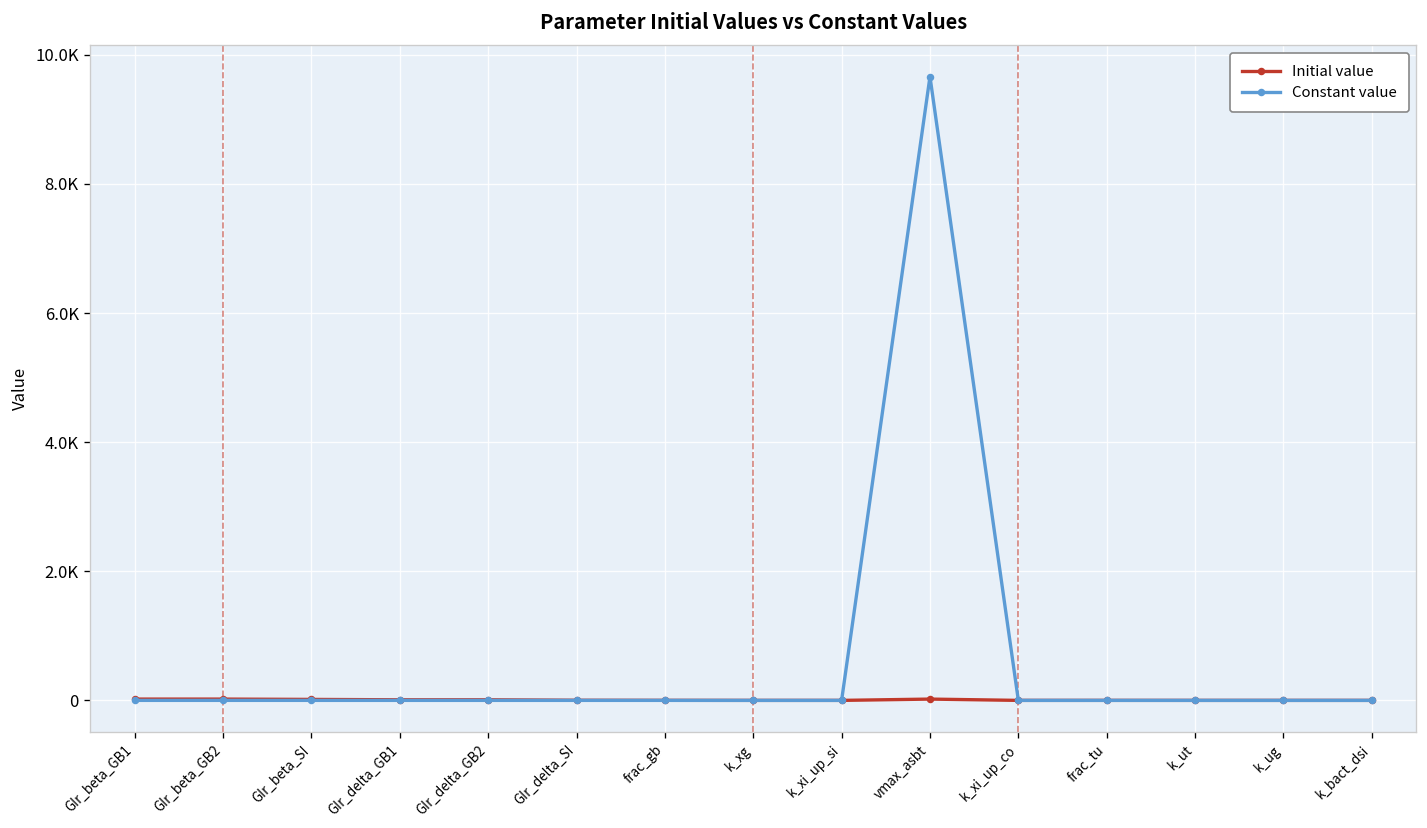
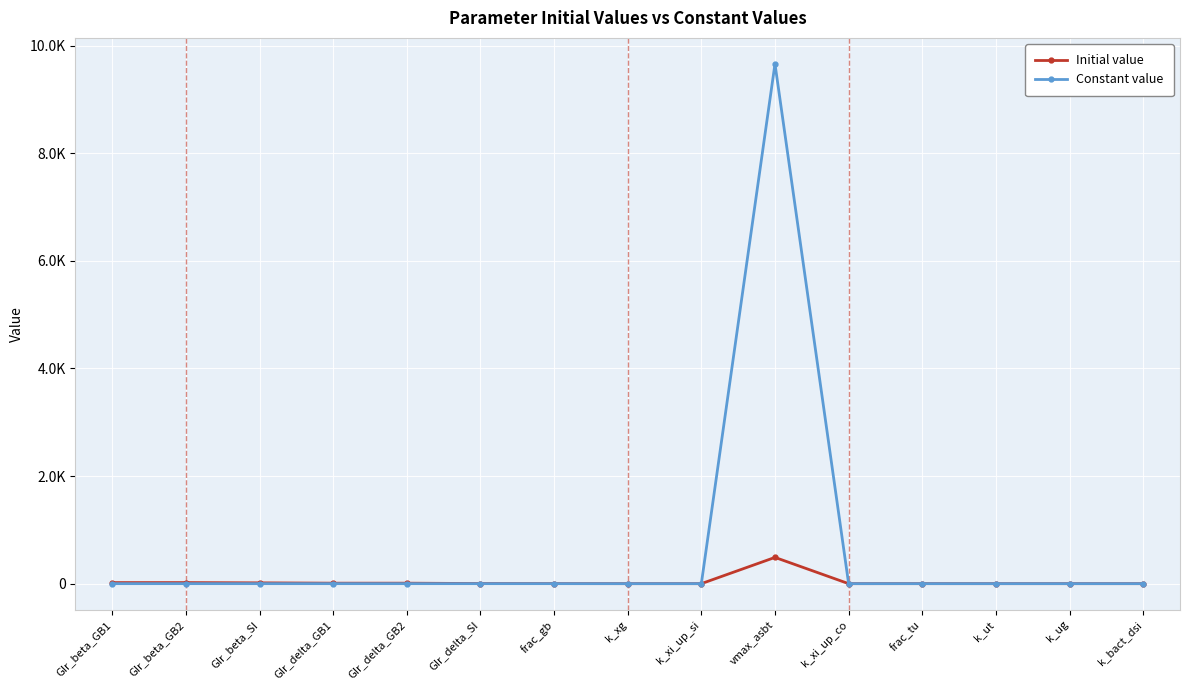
  {
    "Initial value": {
-     "vmax_asbt": 0
+     "vmax_asbt": 500
    },
    "Constant value": {
      "vmax_asbt": 9700
    }
  }
